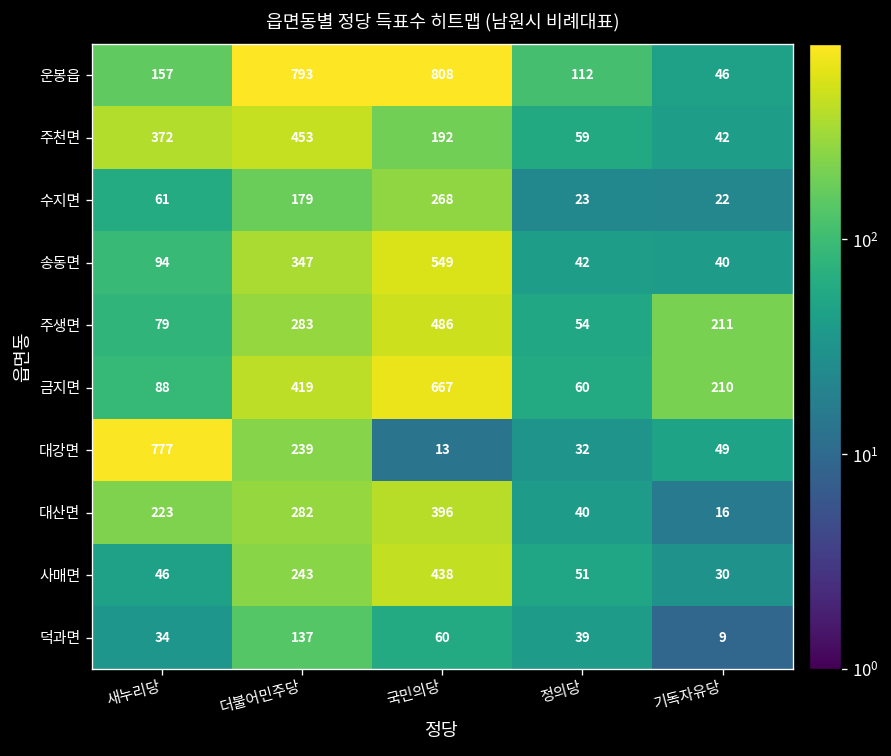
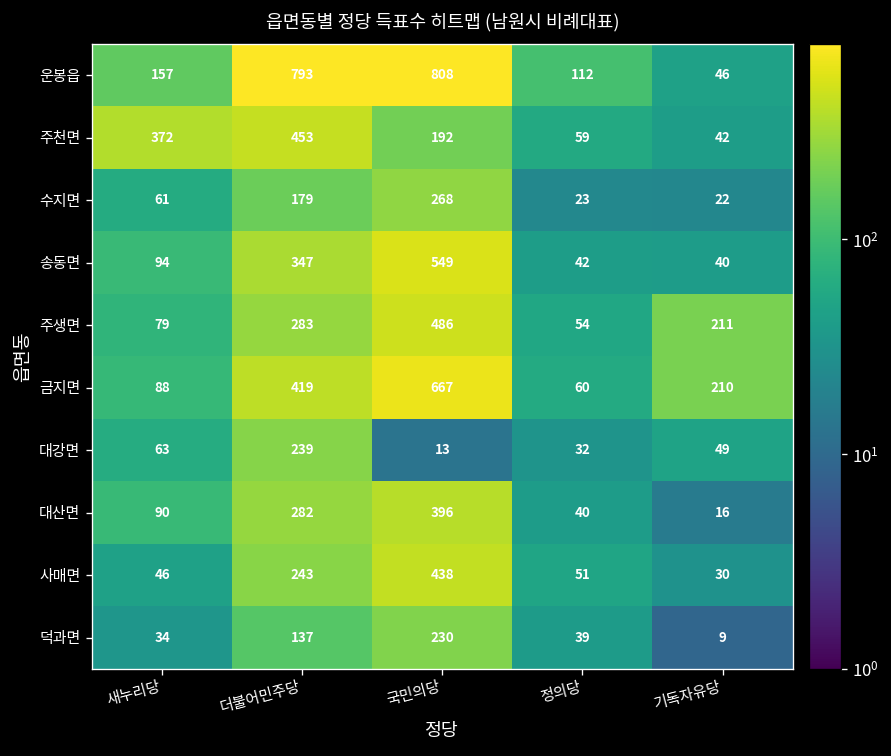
  {
    "운봉읍": {
      "새누리당": 157,
      "더불어민주당": 793,
      "국민의당": 808,
      "정의당": 112,
      "기독자유당": 46
    },
    "주천면": {
      "새누리당": 372,
      "더불어민주당": 453,
      "국민의당": 192,
      "정의당": 59,
      "기독자유당": 42
    },
    "수지면": {
      "새누리당": 61,
      "더불어민주당": 179,
      "국민의당": 268,
      "정의당": 23,
      "기독자유당": 22
    },
    "송동면": {
      "새누리당": 94,
      "더불어민주당": 347,
      "국민의당": 549,
      "정의당": 42,
      "기독자유당": 40
    },
    "주생면": {
      "새누리당": 79,
      "더불어민주당": 283,
      "국민의당": 486,
      "정의당": 54,
      "기독자유당": 211
    },
    "금지면": {
      "새누리당": 88,
      "더불어민주당": 419,
      "국민의당": 667,
      "정의당": 60,
      "기독자유당": 210
    },
    "대강면": {
-     "새누리당": 777,
+     "새누리당": 63,
      "더불어민주당": 239,
      "국민의당": 13,
      "정의당": 32,
      "기독자유당": 49
    },
    "대산면": {
-     "새누리당": 223,
+     "새누리당": 90,
      "더불어민주당": 282,
      "국민의당": 396,
      "정의당": 40,
      "기독자유당": 16
    },
    "사매면": {
      "새누리당": 46,
      "더불어민주당": 243,
      "국민의당": 438,
      "정의당": 51,
      "기독자유당": 30
    },
    "덕과면": {
      "새누리당": 34,
      "더불어민주당": 137,
-     "국민의당": 60,
+     "국민의당": 230,
      "정의당": 39,
      "기독자유당": 9
    }
  }
